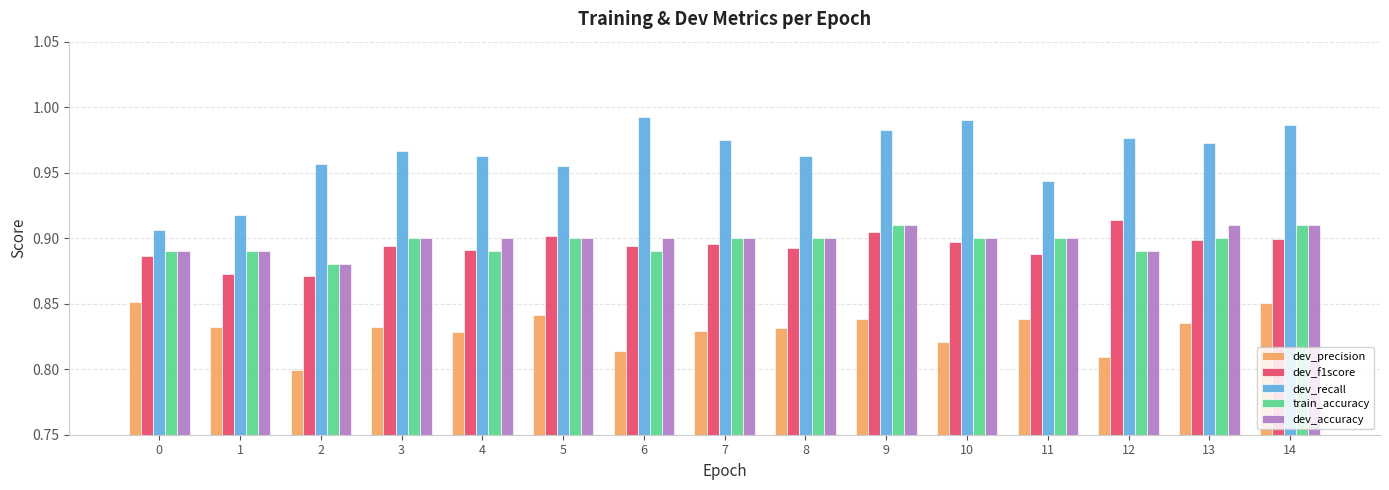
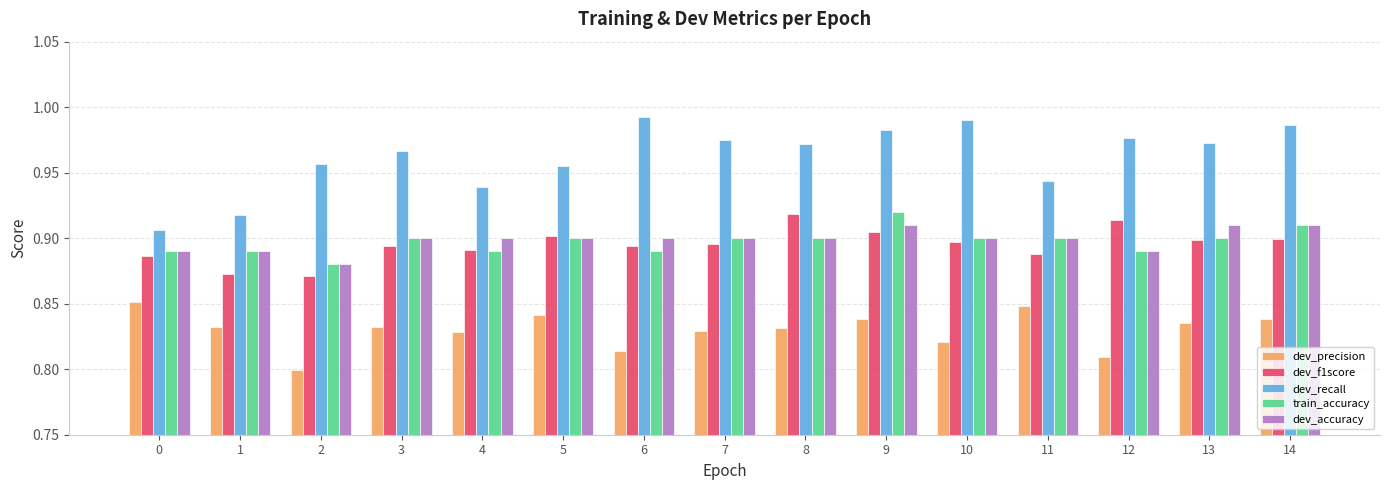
  {
    "dev_precision": {
      "0": 0.851,
      "1": 0.832,
      "2": 0.799,
      "3": 0.832,
      "4": 0.829,
      "5": 0.841,
      "6": 0.814,
      "7": 0.829,
      "8": 0.831,
      "9": 0.838,
      "10": 0.820,
-     "11": 0.839,
+     "11": 0.848,
      "12": 0.809,
      "13": 0.836,
-     "14": 0.851
+     "14": 0.838
    },
    "dev_f1score": {
      "0": 0.886,
      "1": 0.873,
      "2": 0.871,
      "3": 0.894,
      "4": 0.891,
      "5": 0.902,
      "6": 0.894,
      "7": 0.896,
-     "8": 0.892,
+     "8": 0.919,
      "9": 0.905,
      "10": 0.897,
      "11": 0.888,
      "12": 0.914,
      "13": 0.899,
      "14": 0.900
    },
    "dev_recall": {
      "0": 0.906,
      "1": 0.918,
      "2": 0.957,
      "3": 0.967,
-     "4": 0.963,
+     "4": 0.939,
      "5": 0.955,
      "6": 0.992,
      "7": 0.975,
-     "8": 0.963,
+     "8": 0.972,
      "9": 0.982,
      "10": 0.990,
      "11": 0.943,
      "12": 0.977,
      "13": 0.973,
      "14": 0.987
    },
    "train_accuracy": {
      "0": 0.89,
      "1": 0.89,
      "2": 0.88,
      "3": 0.90,
      "4": 0.89,
      "5": 0.90,
      "6": 0.89,
      "7": 0.90,
      "8": 0.90,
-     "9": 0.91,
+     "9": 0.92,
      "10": 0.90,
      "11": 0.90,
      "12": 0.89,
      "13": 0.90,
      "14": 0.91
    },
    "dev_accuracy": {
      "0": 0.890,
      "1": 0.890,
      "2": 0.880,
      "3": 0.900,
      "4": 0.900,
      "5": 0.900,
      "6": 0.900,
      "7": 0.900,
      "8": 0.900,
      "9": 0.910,
      "10": 0.900,
      "11": 0.900,
      "12": 0.890,
      "13": 0.910,
      "14": 0.910
    }
  }
